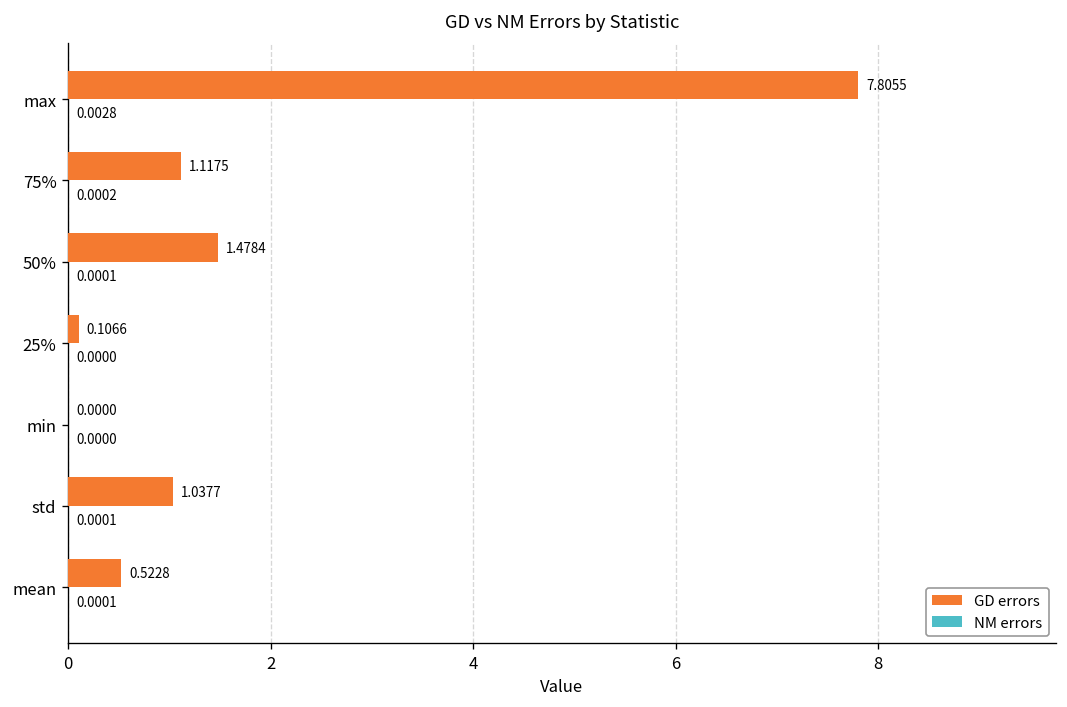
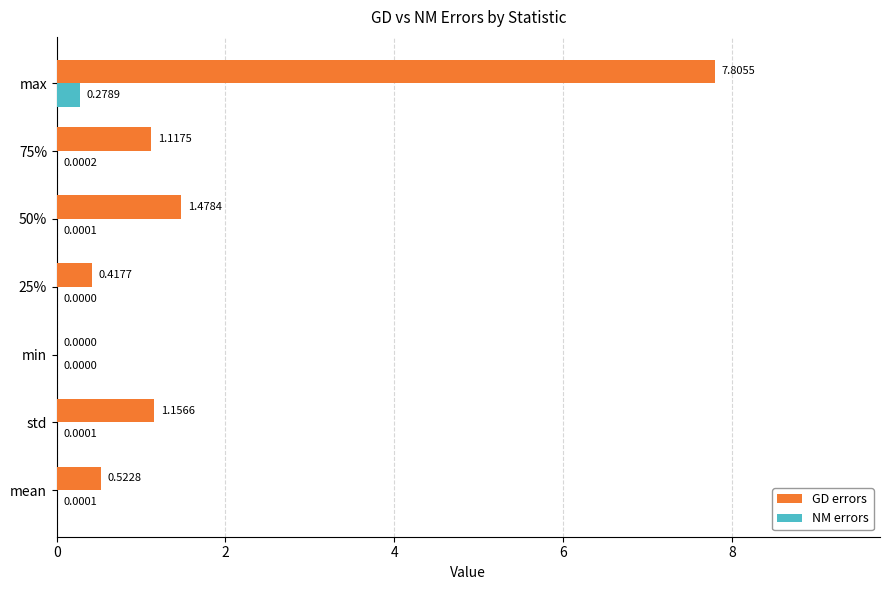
  {
    "GD errors": {
      "max": 7.8055,
      "75%": 1.1175,
      "50%": 1.4784,
-     "25%": 0.1066,
+     "25%": 0.4177,
      "min": 0.0000,
-     "std": 1.0377,
+     "std": 1.1566,
      "mean": 0.5228
    },
    "NM errors": {
-     "max": 0.0028,
+     "max": 0.2789,
      "75%": 0.0002,
      "50%": 0.0001,
      "25%": 0.0000,
      "min": 0.0000,
      "std": 0.0001,
      "mean": 0.0001
    }
  }
